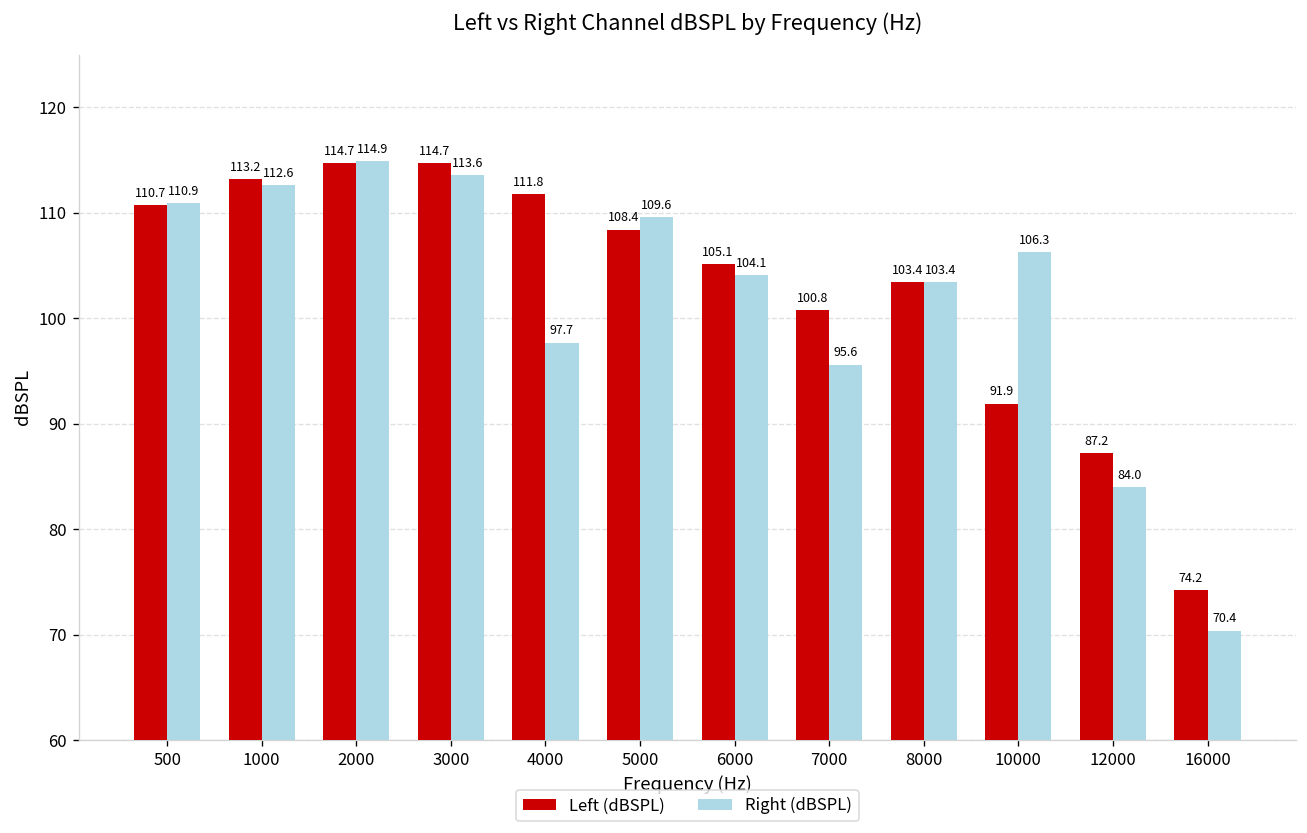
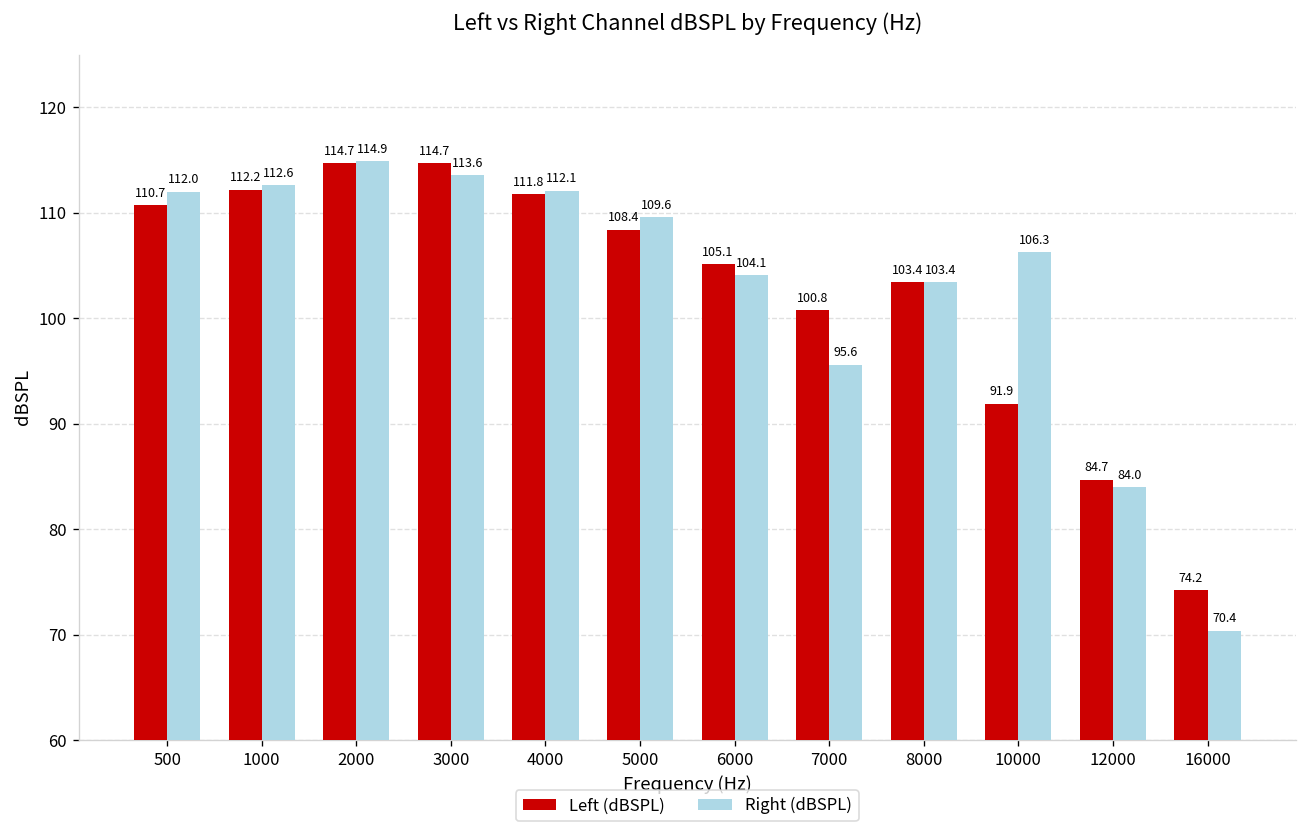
  {
    "Left (dBSPL)": {
      "500": 110.7,
-     "1000": 113.2,
+     "1000": 112.2,
      "2000": 114.7,
      "3000": 114.7,
      "4000": 111.8,
      "5000": 108.4,
      "6000": 105.1,
      "7000": 100.8,
      "8000": 103.4,
      "10000": 91.9,
-     "12000": 87.2,
+     "12000": 84.7,
      "16000": 74.2
    },
    "Right (dBSPL)": {
-     "500": 110.9,
+     "500": 112.0,
      "1000": 112.6,
      "2000": 114.9,
      "3000": 113.6,
-     "4000": 97.7,
+     "4000": 112.1,
      "5000": 109.6,
      "6000": 104.1,
      "7000": 95.6,
      "8000": 103.4,
      "10000": 106.3,
      "12000": 84.0,
      "16000": 70.4
    }
  }
